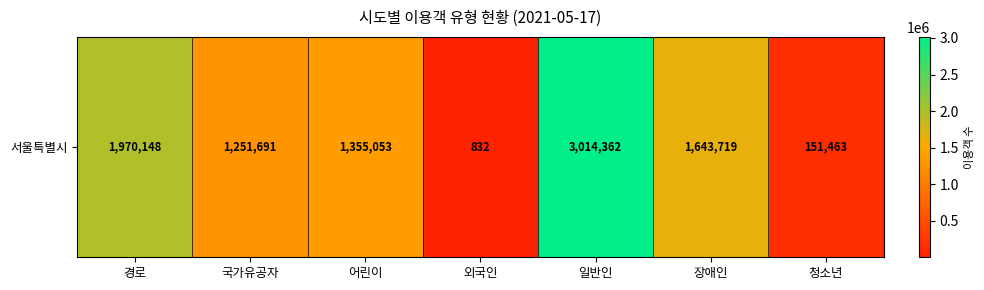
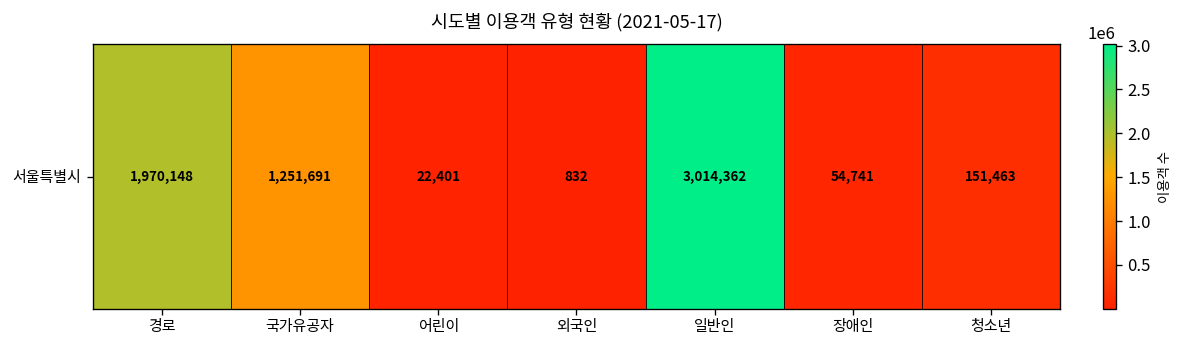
  {
    "서울특별시": {
      "경로": "1,970,148",
      "국가유공자": "1,251,691",
-     "어린이": "1,355,053",
+     "어린이": "22,401",
      "외국인": "832",
      "일반인": "3,014,362",
-     "장애인": "1,643,719",
+     "장애인": "54,741",
      "청소년": "151,463"
    }
  }
